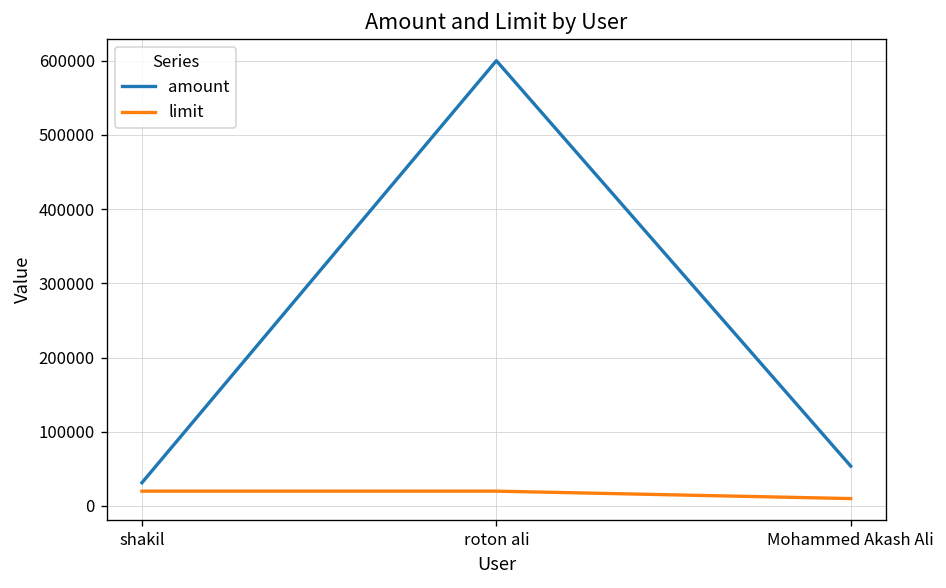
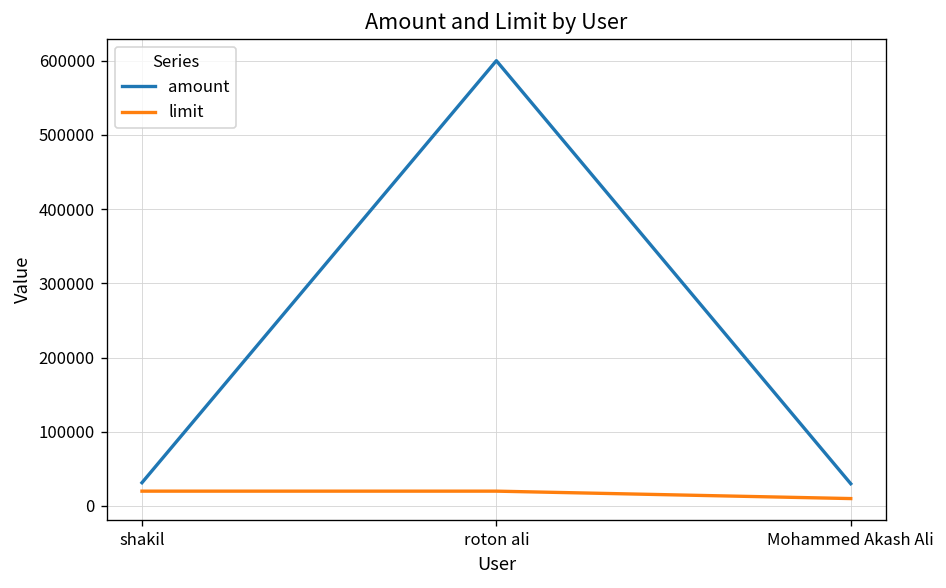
  {
    "amount": {
      "shakil": 30000,
      "roton ali": 600000,
-     "Mohammed Akash Ali": 50000
+     "Mohammed Akash Ali": 30000
    },
    "limit": {
      "shakil": 20000,
      "roton ali": 20000,
      "Mohammed Akash Ali": 10000
    }
  }
